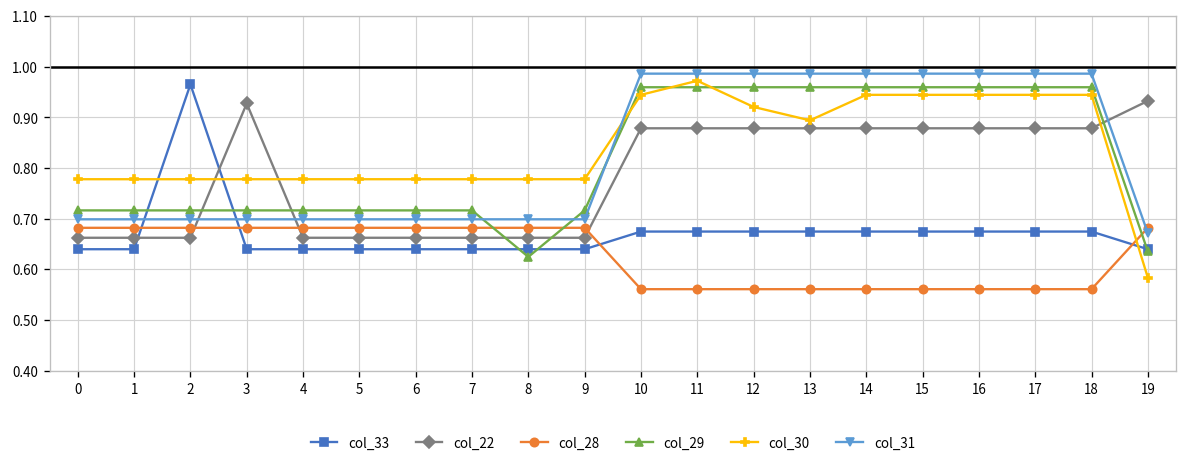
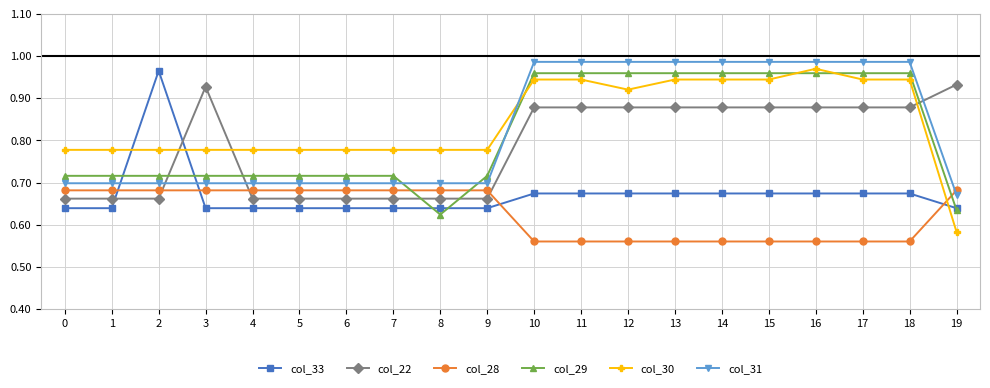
  {
    "col_22": {
      "0": 0.66,
      "1": 0.66,
      "2": 0.66,
      "3": 0.93,
      "4": 0.66,
      "5": 0.66,
      "6": 0.66,
      "7": 0.66,
      "8": 0.66,
      "9": 0.66,
      "10": 0.88,
      "11": 0.88,
      "12": 0.88,
      "13": 0.88,
      "14": 0.88,
      "15": 0.88,
      "16": 0.88,
      "17": 0.88,
      "18": 0.88,
      "19": 0.93
    },
    "col_28": {
      "0": 0.68,
      "1": 0.68,
      "2": 0.68,
      "3": 0.68,
      "4": 0.68,
      "5": 0.68,
      "6": 0.68,
      "7": 0.68,
      "8": 0.68,
      "9": 0.68,
      "10": 0.56,
      "11": 0.56,
      "12": 0.56,
      "13": 0.56,
      "14": 0.56,
      "15": 0.56,
      "16": 0.56,
      "17": 0.56,
      "18": 0.56,
      "19": 0.68
    },
    "col_29": {
      "0": 0.72,
      "1": 0.72,
      "2": 0.72,
      "3": 0.72,
      "4": 0.72,
      "5": 0.72,
      "6": 0.72,
      "7": 0.72,
      "8": 0.62,
      "9": 0.72,
      "10": 0.96,
      "11": 0.96,
      "12": 0.96,
      "13": 0.96,
      "14": 0.96,
      "15": 0.96,
      "16": 0.96,
      "17": 0.96,
      "18": 0.96
    },
    "col_30": {
      "0": 0.78,
      "1": 0.78,
      "2": 0.78,
      "3": 0.78,
      "4": 0.78,
      "5": 0.78,
      "6": 0.78,
      "7": 0.78,
      "8": 0.78,
      "9": 0.78,
      "10": 0.94,
-     "11": 0.97,
+     "11": 0.94,
      "12": 0.92,
-     "13": 0.89,
+     "13": 0.94,
      "14": 0.94,
      "15": 0.94,
-     "16": 0.94,
+     "16": 0.97,
      "17": 0.94,
      "18": 0.94,
      "19": 0.58
    }
  }
